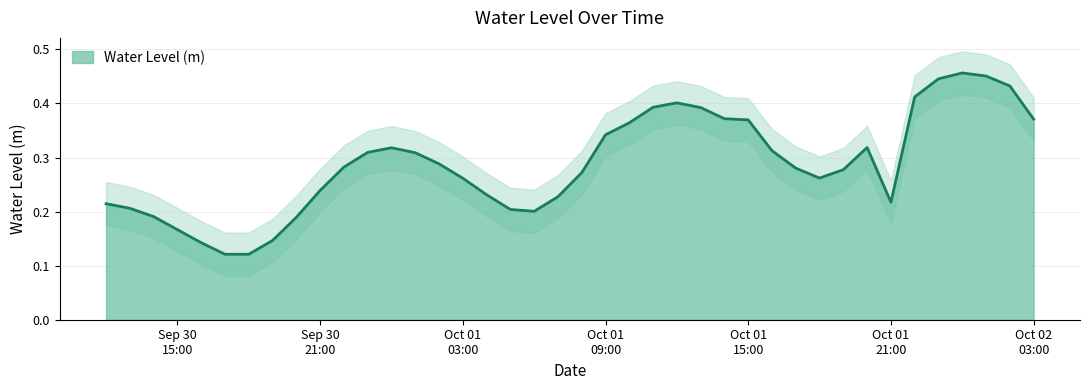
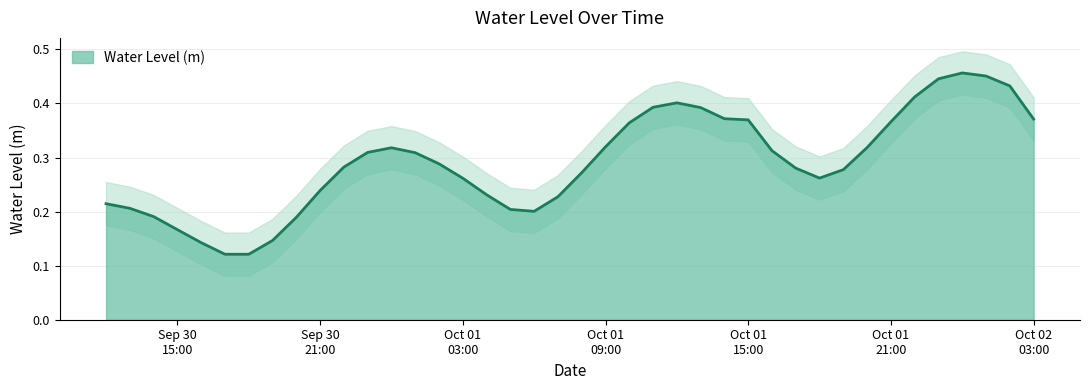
  {
    "Water Level (m)": {
      "Sep 30 15:00": 0.17,
      "Sep 30 21:00": 0.24,
      "Oct 01 03:00": 0.26,
-     "Oct 01 09:00": 0.34,
+     "Oct 01 09:00": 0.32,
      "Oct 01 15:00": 0.37,
-     "Oct 01 21:00": 0.22,
+     "Oct 01 21:00": 0.37,
      "Oct 02 03:00": 0.37
    }
  }
